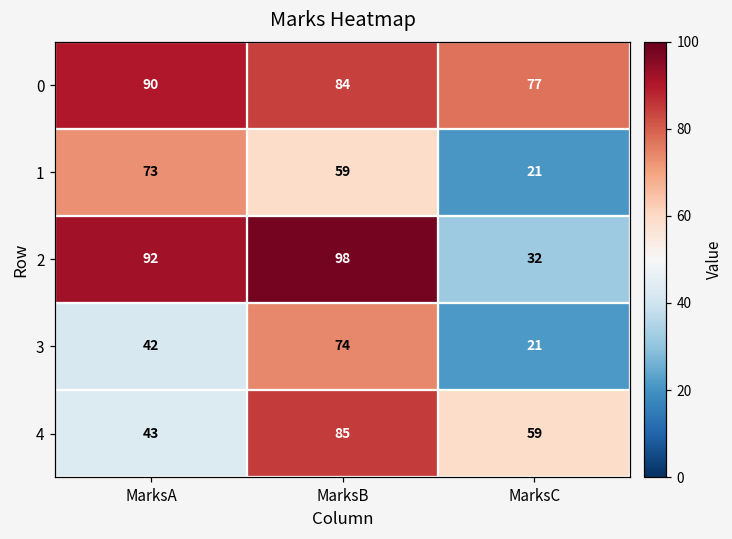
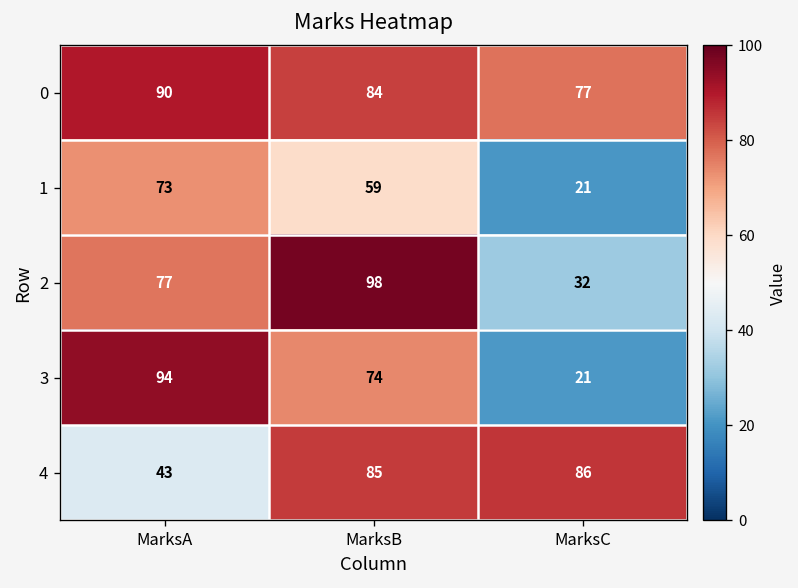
  {
    "0": {
      "MarksA": 90,
      "MarksB": 84,
      "MarksC": 77
    },
    "1": {
      "MarksA": 73,
      "MarksB": 59,
      "MarksC": 21
    },
    "2": {
-     "MarksA": 92,
+     "MarksA": 77,
      "MarksB": 98,
      "MarksC": 32
    },
    "3": {
-     "MarksA": 42,
+     "MarksA": 94,
      "MarksB": 74,
      "MarksC": 21
    },
    "4": {
      "MarksA": 43,
      "MarksB": 85,
-     "MarksC": 59
+     "MarksC": 86
    }
  }
